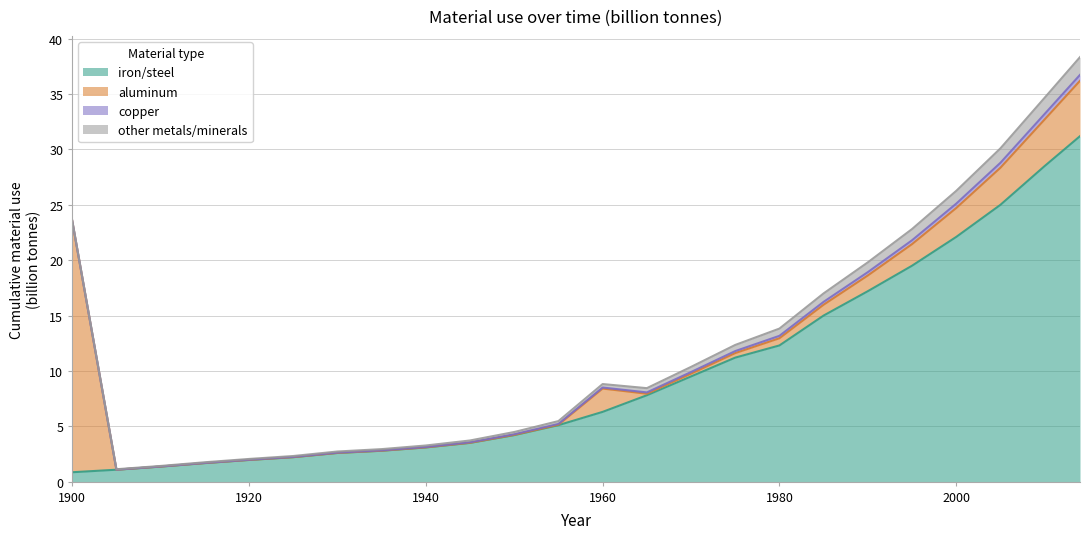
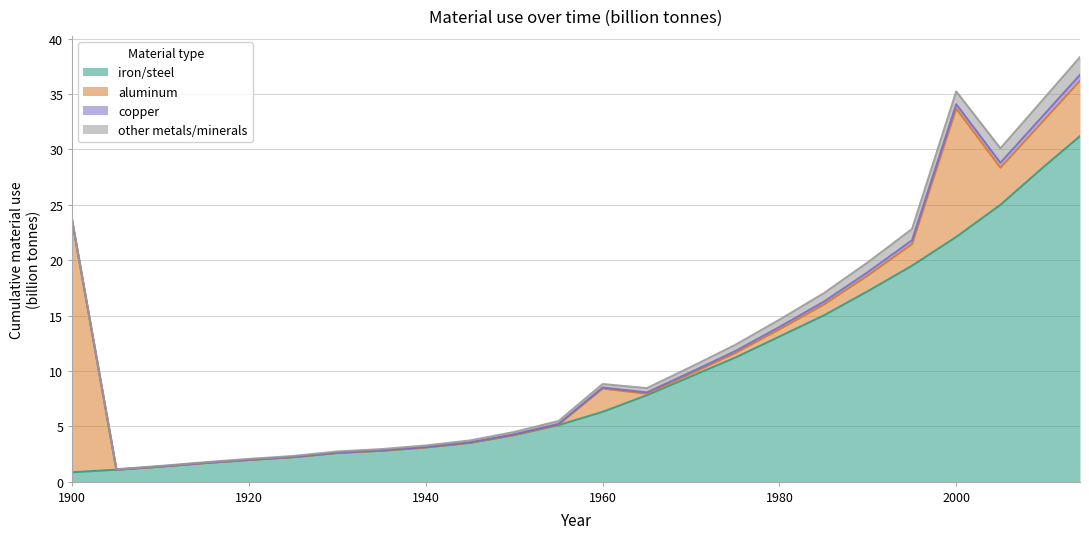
  {
    "iron/steel": {
      "1900": 0.8,
      "1960": 6.3,
-     "1980": 12.3,
+     "1980": 13.1,
      "2000": 22.1
    },
    "aluminum": {
-     "2000": 2.6
+     "2000": 11.6
    }
  }
